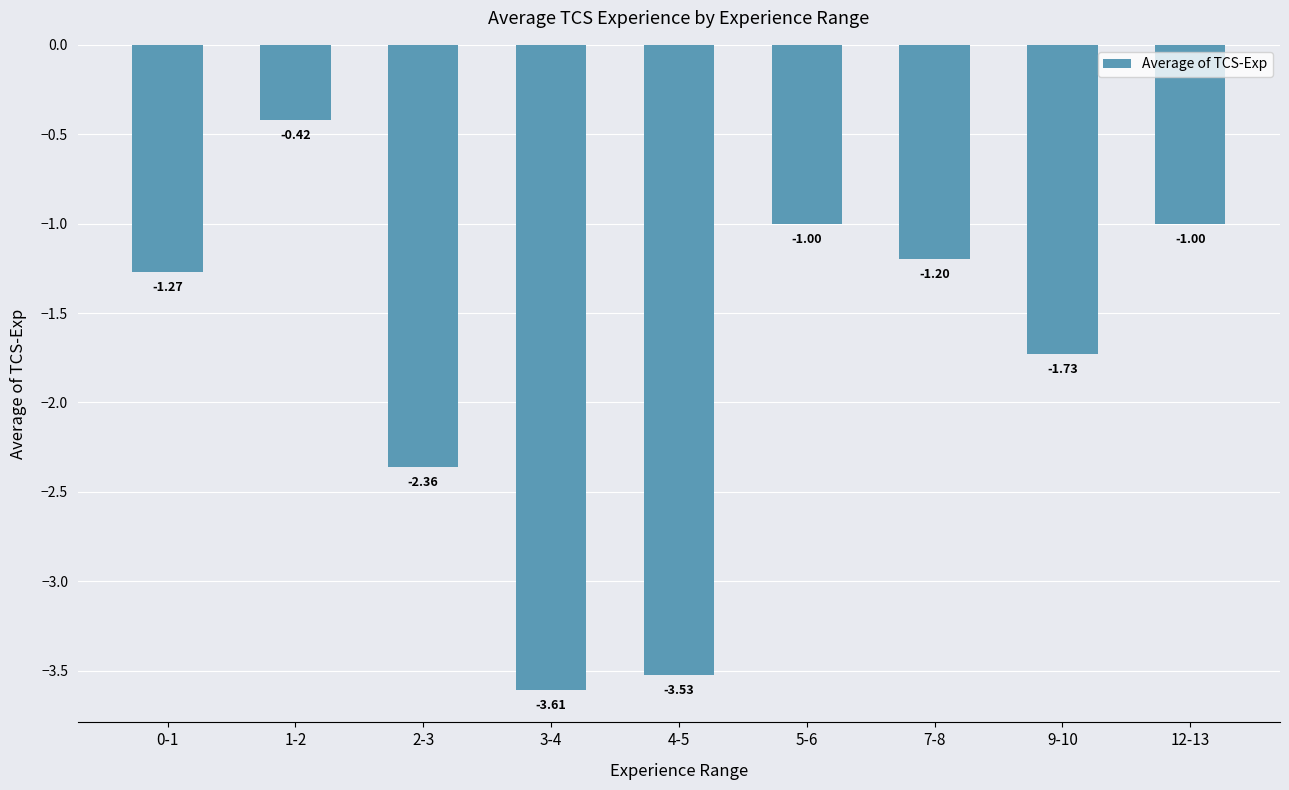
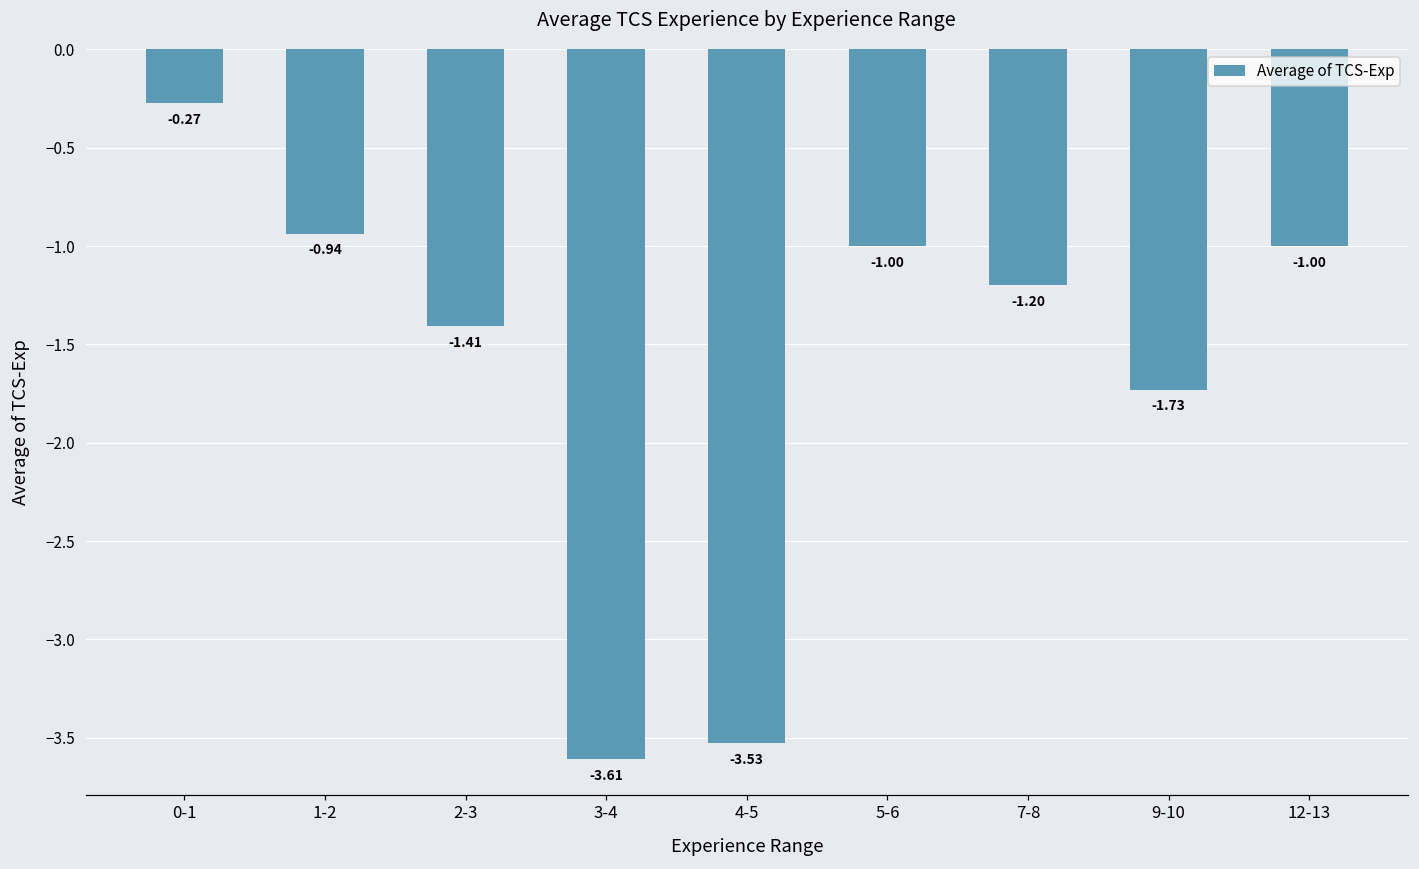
  {
-   "0-1": -1.27,
-   "1-2": -0.42,
-   "2-3": -2.36,
+   "0-1": -0.27,
+   "1-2": -0.94,
+   "2-3": -1.41,
    "3-4": -3.61,
    "4-5": -3.53,
    "5-6": -1.00,
    "7-8": -1.20,
    "9-10": -1.73,
    "12-13": -1.00
  }
